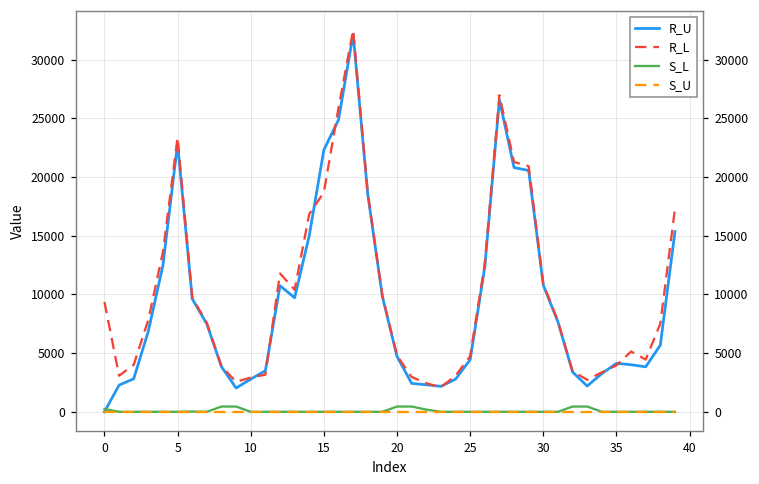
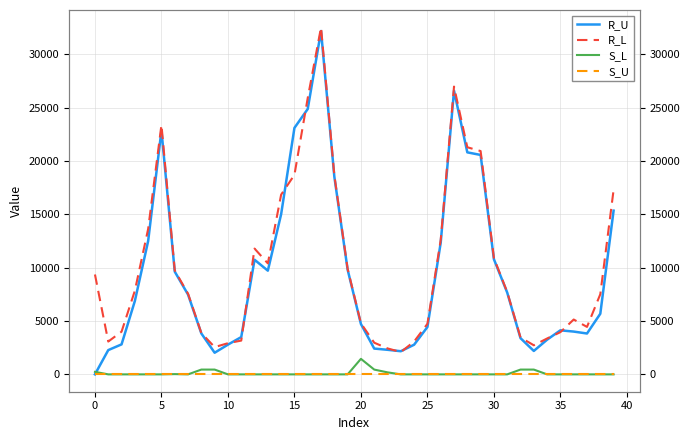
  {
    "R_U": {
      "5": 22900,
-     "15": 22300,
+     "15": 23100,
      "25": 4400
    },
    "R_L": {
      "0": 9400,
      "5": 23400,
      "15": 18700,
      "25": 4700
    },
    "S_L": {
-     "20": 400
+     "20": 1500
    },
    "S_U": {
      "20": 0
    }
  }
